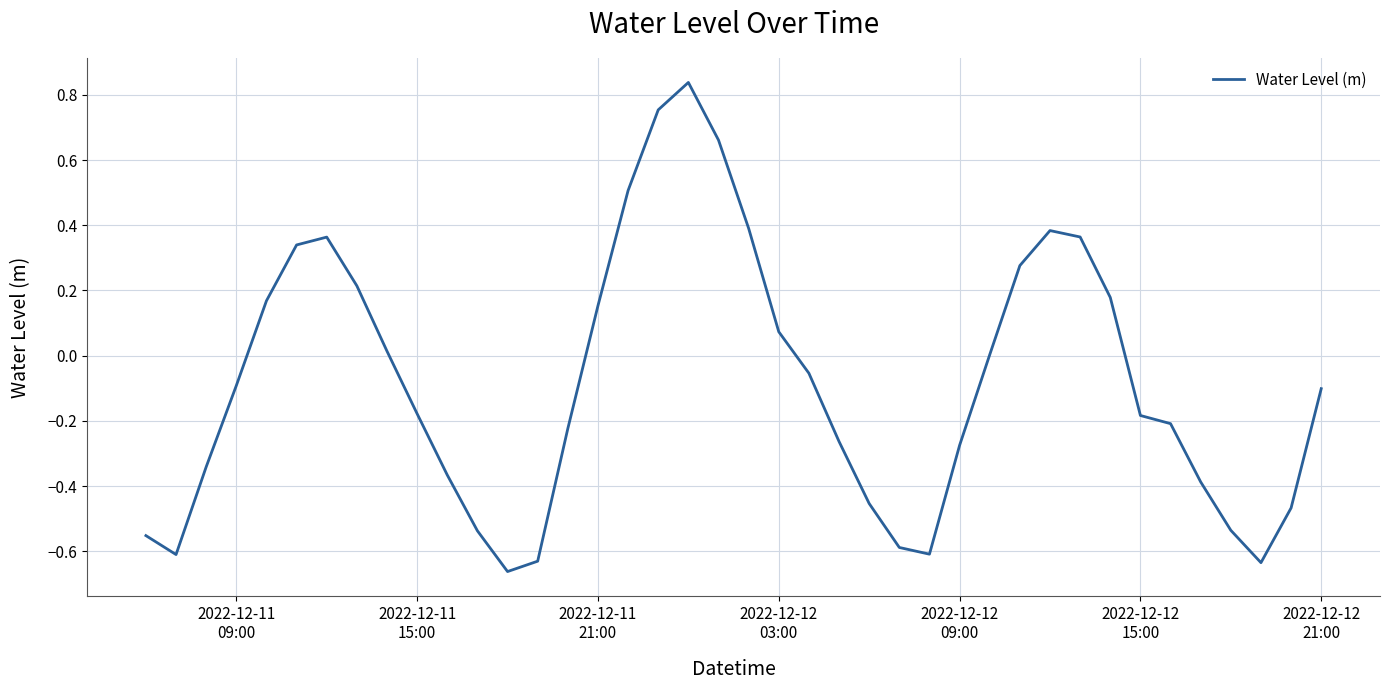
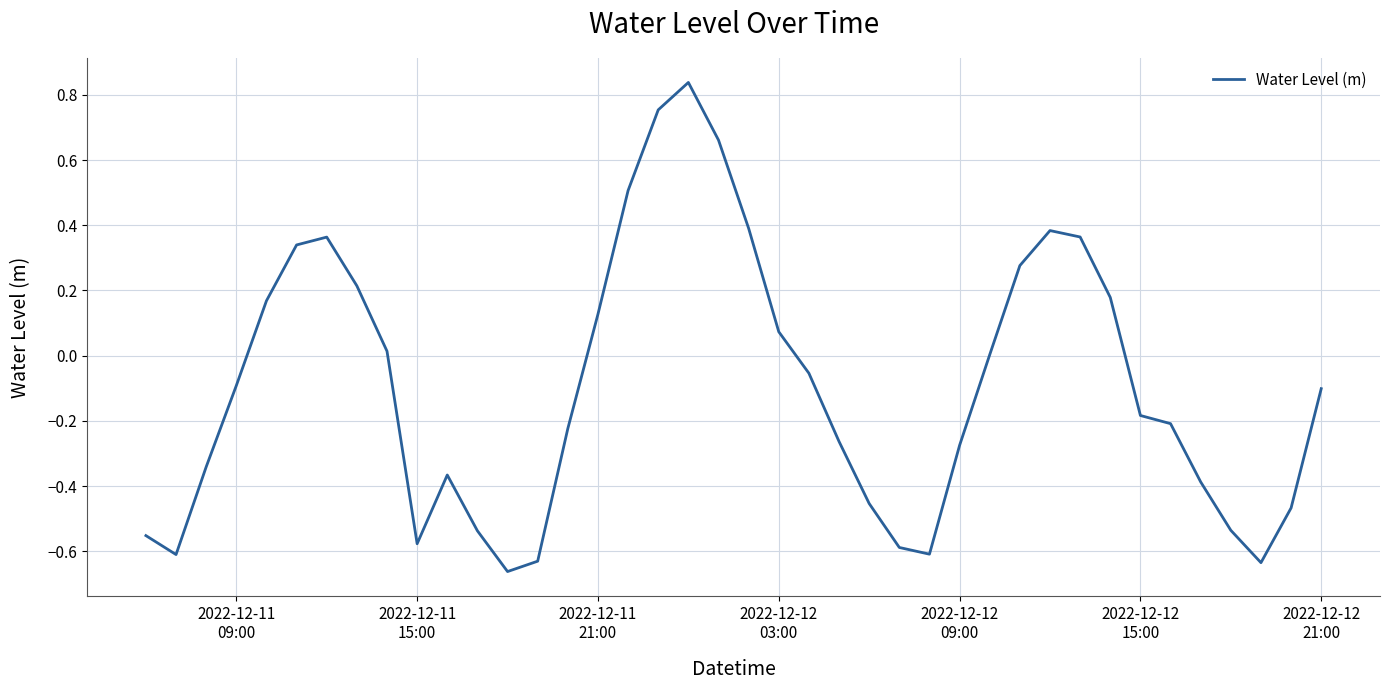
  {
    "2022-12-11 09:00": -0.09,
-   "2022-12-11 15:00": -0.18,
-   "2022-12-11 21:00": 0.15,
+   "2022-12-11 15:00": -0.58,
+   "2022-12-11 21:00": 0.13,
    "2022-12-12 03:00": 0.07,
    "2022-12-12 09:00": -0.28,
    "2022-12-12 15:00": -0.18,
    "2022-12-12 21:00": -0.10
  }
